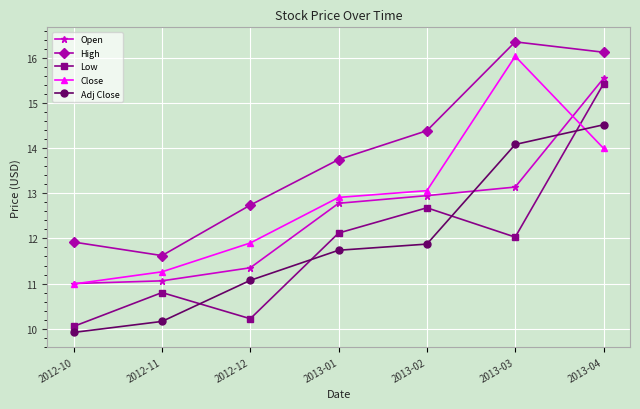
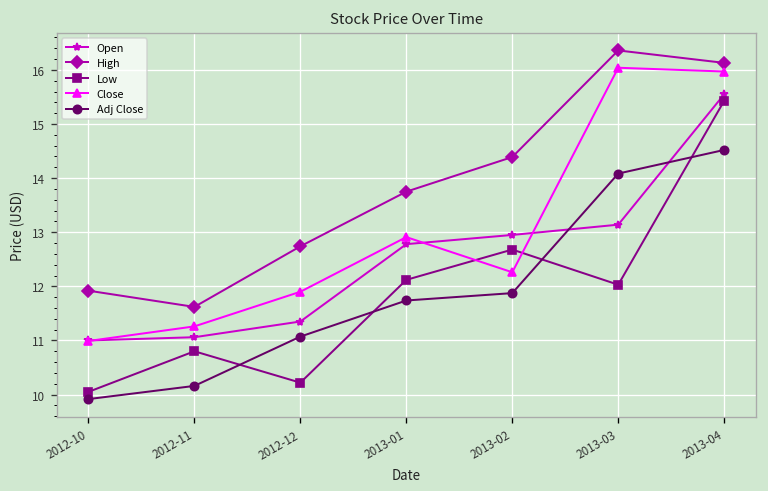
  {
    "Close": {
      "2012-11": 11.3,
      "2012-12": 11.9,
      "2013-01": 12.9,
-     "2013-02": 13.1,
+     "2013-02": 12.3,
      "2013-03": 16.0,
-     "2013-04": 14.0
+     "2013-04": 16.0
    }
  }
